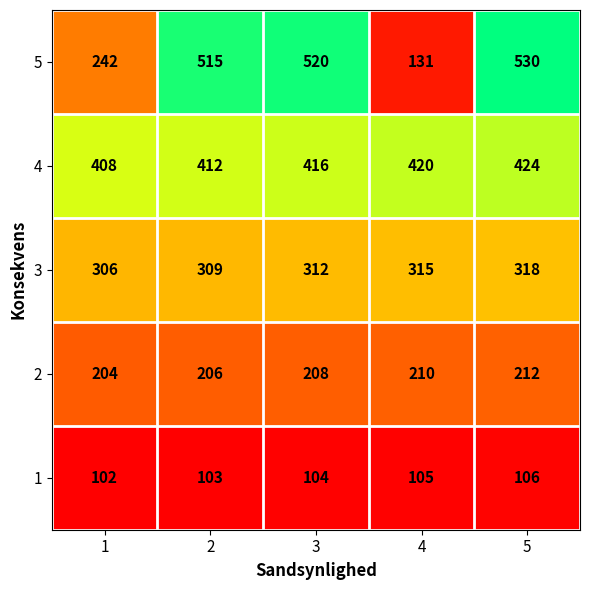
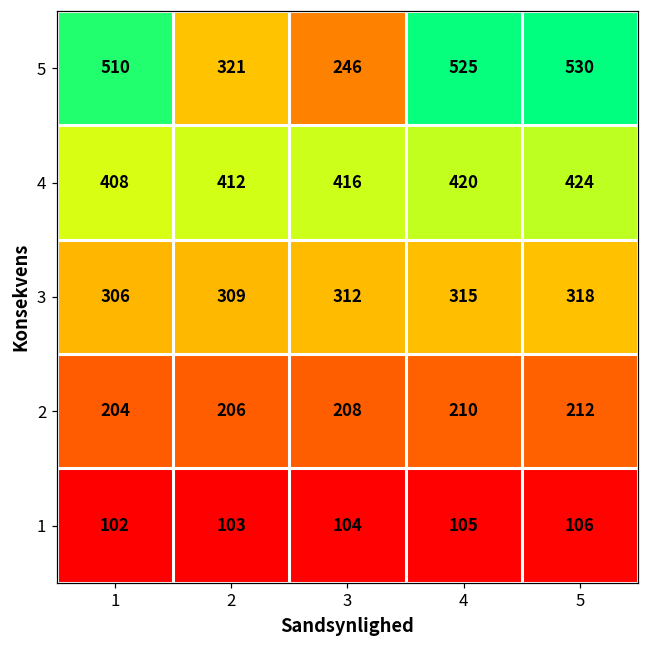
  {
    "5": {
-     "1": 242,
-     "2": 515,
-     "3": 520,
-     "4": 131,
+     "1": 510,
+     "2": 321,
+     "3": 246,
+     "4": 525,
      "5": 530
    },
    "4": {
      "1": 408,
      "2": 412,
      "3": 416,
      "4": 420,
      "5": 424
    },
    "3": {
      "1": 306,
      "2": 309,
      "3": 312,
      "4": 315,
      "5": 318
    },
    "2": {
      "1": 204,
      "2": 206,
      "3": 208,
      "4": 210,
      "5": 212
    },
    "1": {
      "1": 102,
      "2": 103,
      "3": 104,
      "4": 105,
      "5": 106
    }
  }
